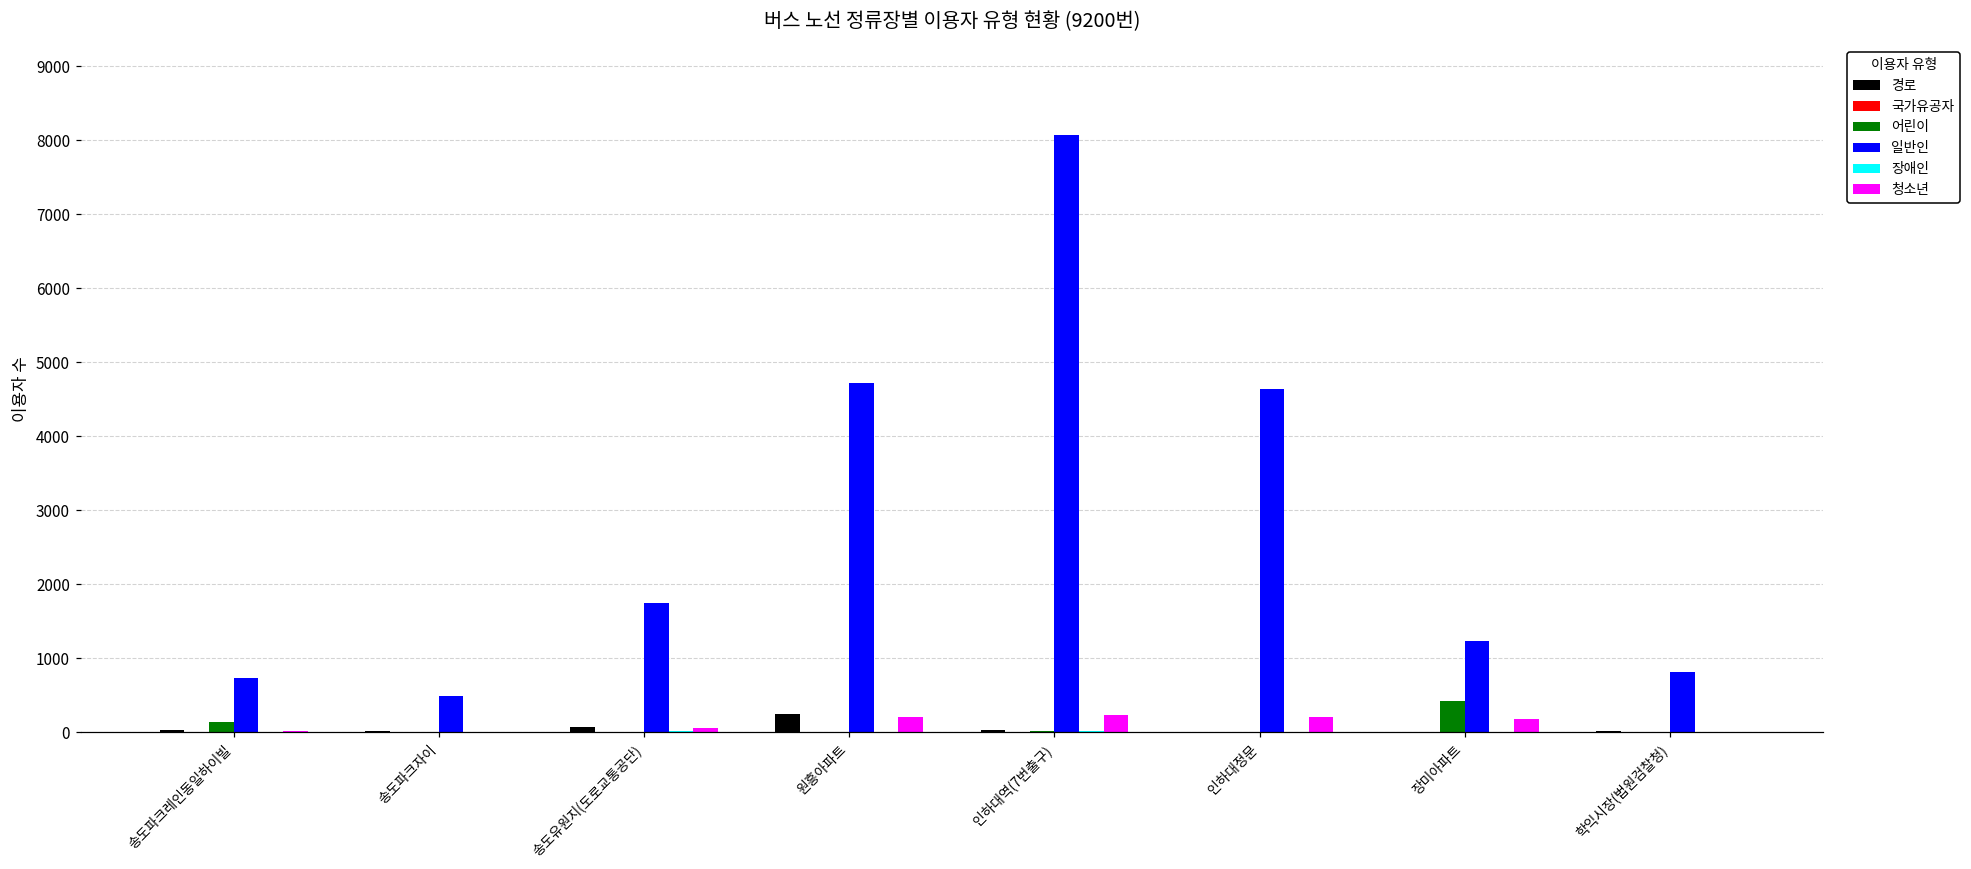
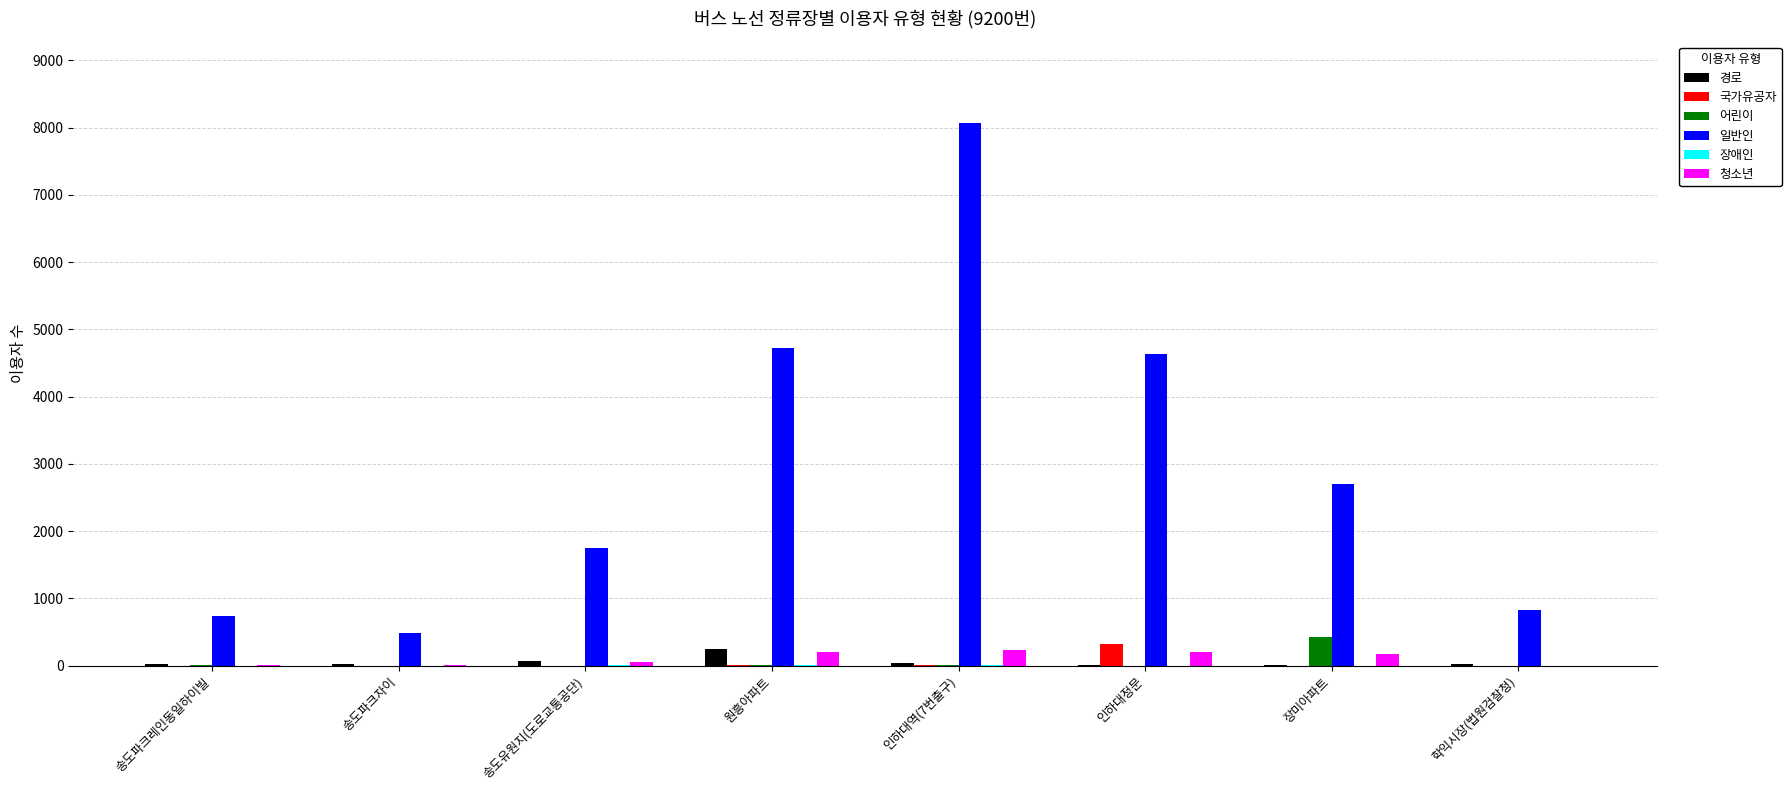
  {
    "경로": {
      "송도유원지(도로교통공단)": 100,
      "원흥아파트": 200
    },
    "국가유공자": {
      "송도파크자이": 0,
-     "인하대정문": 0,
+     "인하대정문": 300,
      "장미아파트": 0,
      "학익시장(법원검찰청)": 0
    },
    "어린이": {
-     "송도파크레인동일하이빌": 100,
+     "송도파크레인동일하이빌": 0,
      "인하대정문": 0,
      "장미아파트": 400,
      "학익시장(법원검찰청)": 0
    },
    "일반인": {
      "송도파크레인동일하이빌": 700,
      "송도파크자이": 500,
      "송도유원지(도로교통공단)": 1800,
      "원흥아파트": 4700,
      "인하대역(7번출구)": 8100,
      "인하대정문": 4600,
-     "장미아파트": 1200,
+     "장미아파트": 2700,
      "학익시장(법원검찰청)": 800
    },
    "장애인": {
      "송도파크레인동일하이빌": 0,
      "학익시장(법원검찰청)": 0
    },
    "청소년": {
      "송도유원지(도로교통공단)": 100,
      "원흥아파트": 200,
      "인하대역(7번출구)": 200,
      "인하대정문": 200,
      "장미아파트": 200,
      "학익시장(법원검찰청)": 0
    }
  }
